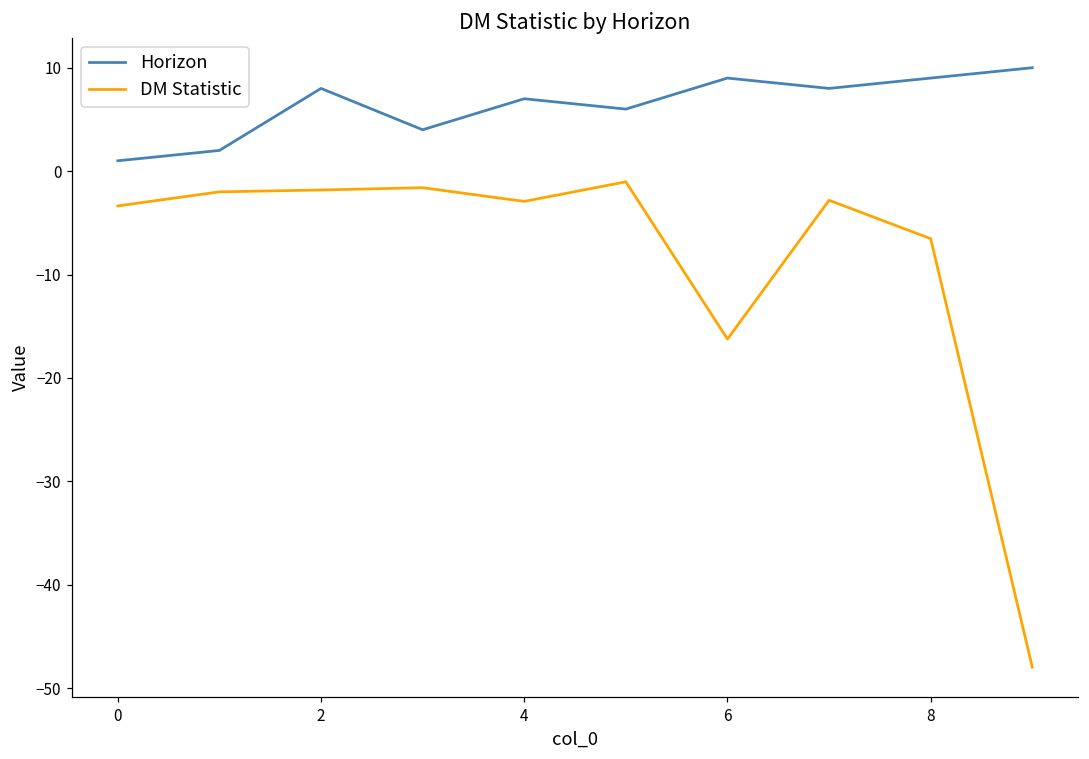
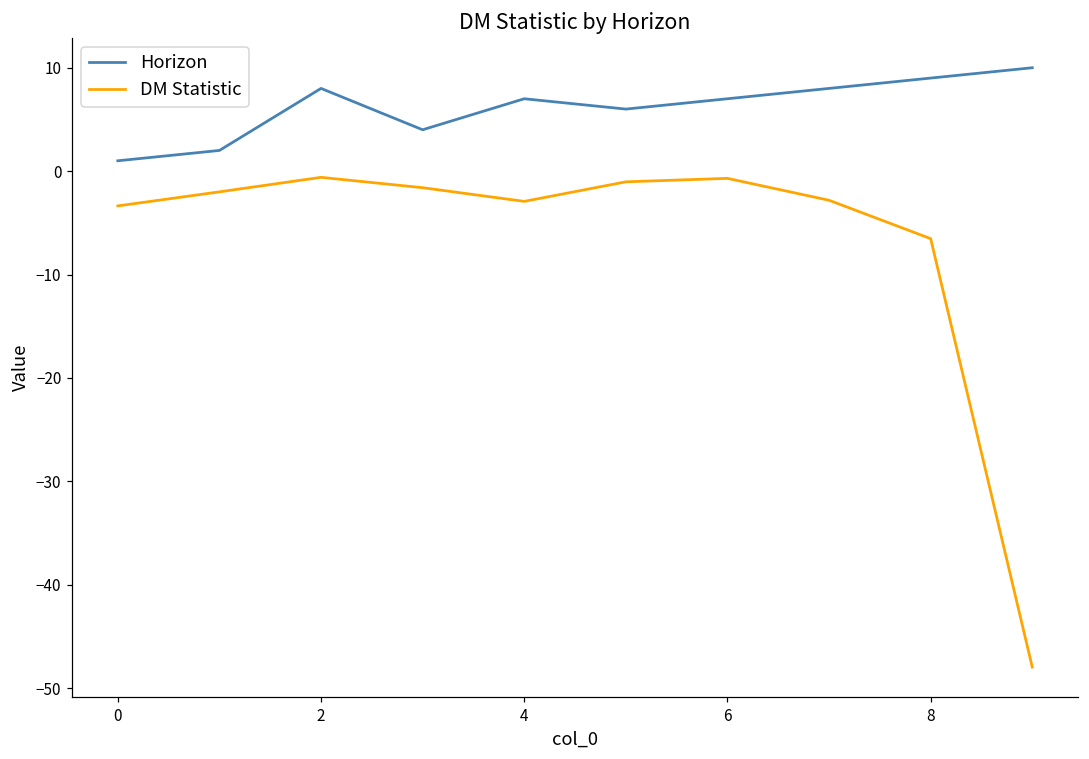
  {
    "Horizon": {
      "0": 1,
      "2": 8,
      "4": 7,
-     "6": 9,
+     "6": 7,
      "8": 9
    },
    "DM Statistic": {
      "0": -3,
-     "2": -2,
+     "2": -1,
      "4": -3,
-     "6": -16,
+     "6": -1,
      "8": -7
    }
  }
